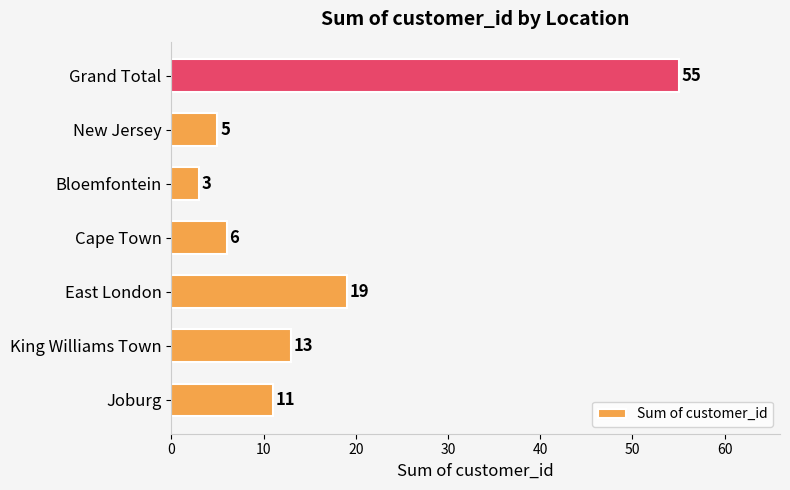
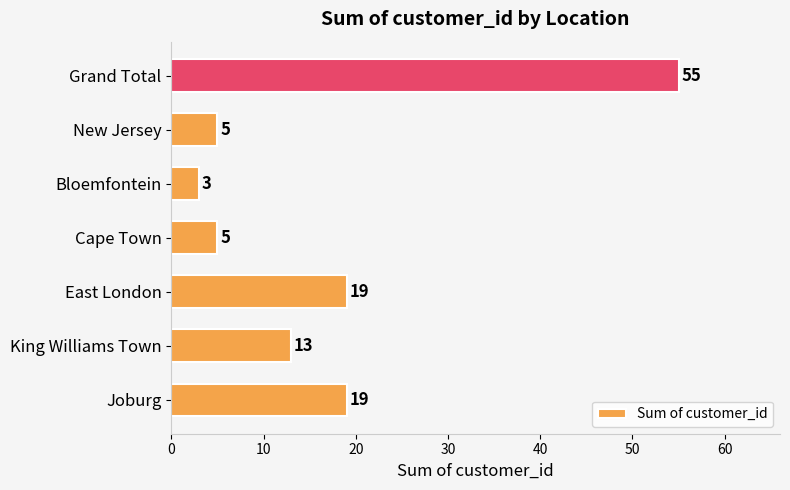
  {
    "Grand Total": 55,
    "New Jersey": 5,
    "Bloemfontein": 3,
-   "Cape Town": 6,
+   "Cape Town": 5,
    "East London": 19,
    "King Williams Town": 13,
-   "Joburg": 11
+   "Joburg": 19
  }
